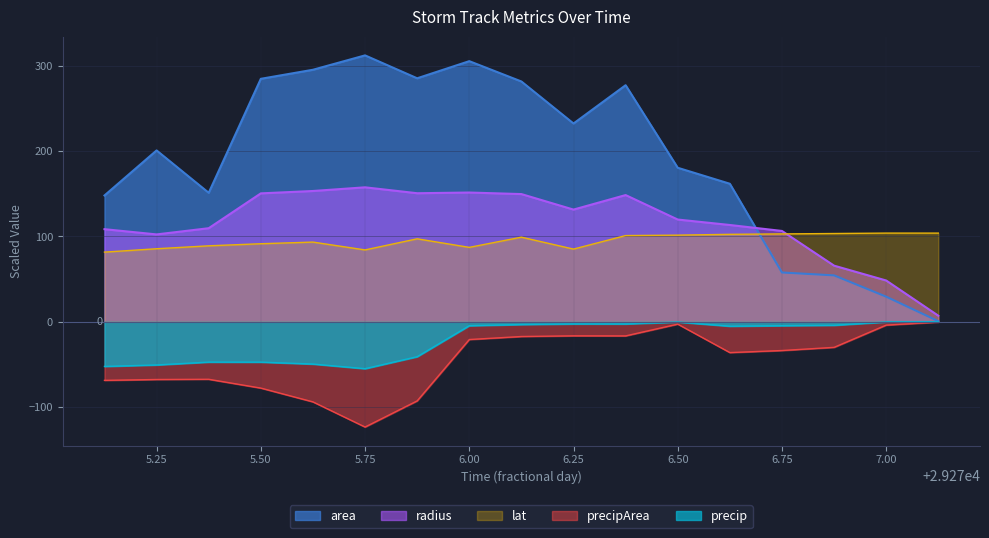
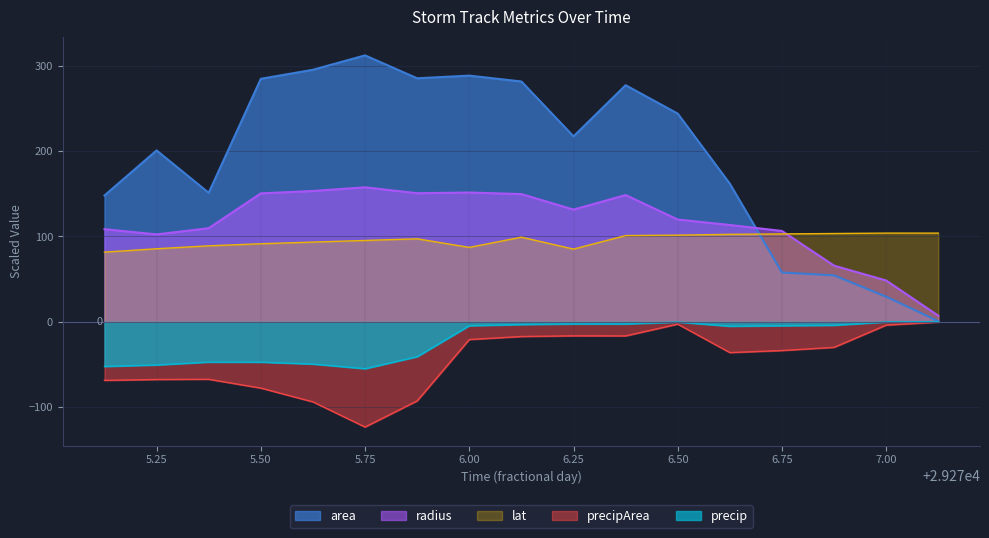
  {
    "area": {
      "5.25": 200,
      "5.50": 290,
      "5.75": 310,
-     "6.00": 310,
-     "6.25": 230,
-     "6.50": 180,
+     "6.00": 290,
+     "6.25": 220,
+     "6.50": 240,
      "6.75": 60,
      "7.00": 30
    },
    "radius": {
      "5.25": 100,
      "5.50": 150,
      "5.75": 160,
      "6.00": 150,
      "6.25": 130,
      "6.50": 120,
      "6.75": 110,
      "7.00": 50
    },
    "lat": {
      "5.25": 90,
      "5.50": 90,
-     "5.75": 80,
+     "5.75": 100,
      "6.00": 90,
      "6.25": 90,
      "6.50": 100,
      "6.75": 100,
      "7.00": 100
    }
  }
